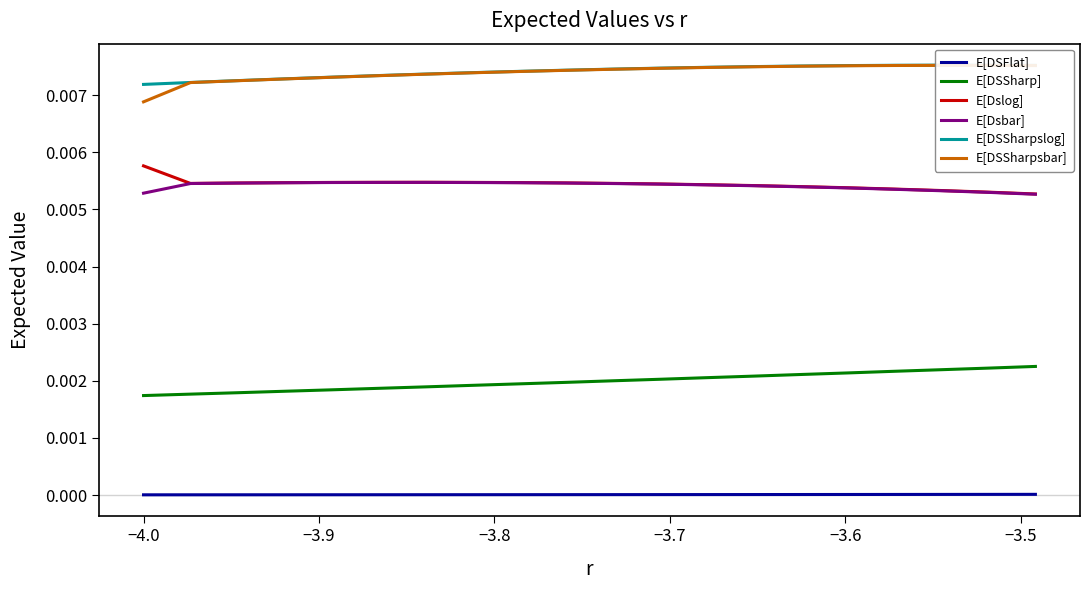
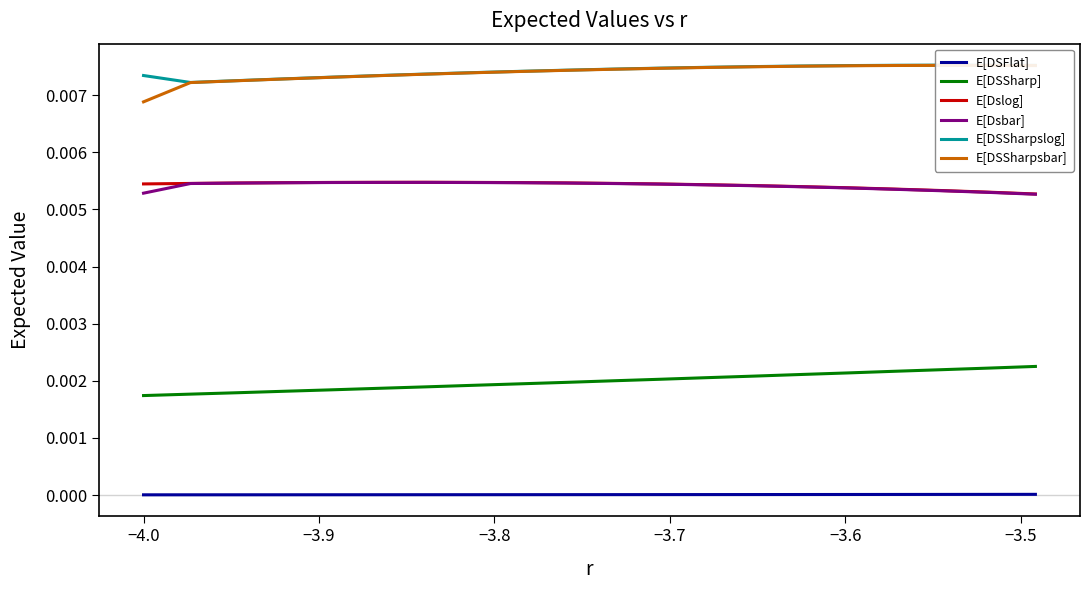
  {
    "E[DSFlat]": {
      "−4.0": 0.0000
    },
    "E[DSSharp]": {
      "−4.0": 0.0017
    },
    "E[Dslog]": {
-     "−4.0": 0.0058
+     "−4.0": 0.0054
    },
    "E[Dsbar]": {
      "−4.0": 0.0053
    },
    "E[DSSharpslog]": {
-     "−4.0": 0.0072
+     "−4.0": 0.0073
    },
    "E[DSSharpsbar]": {
      "−4.0": 0.0069
    }
  }
